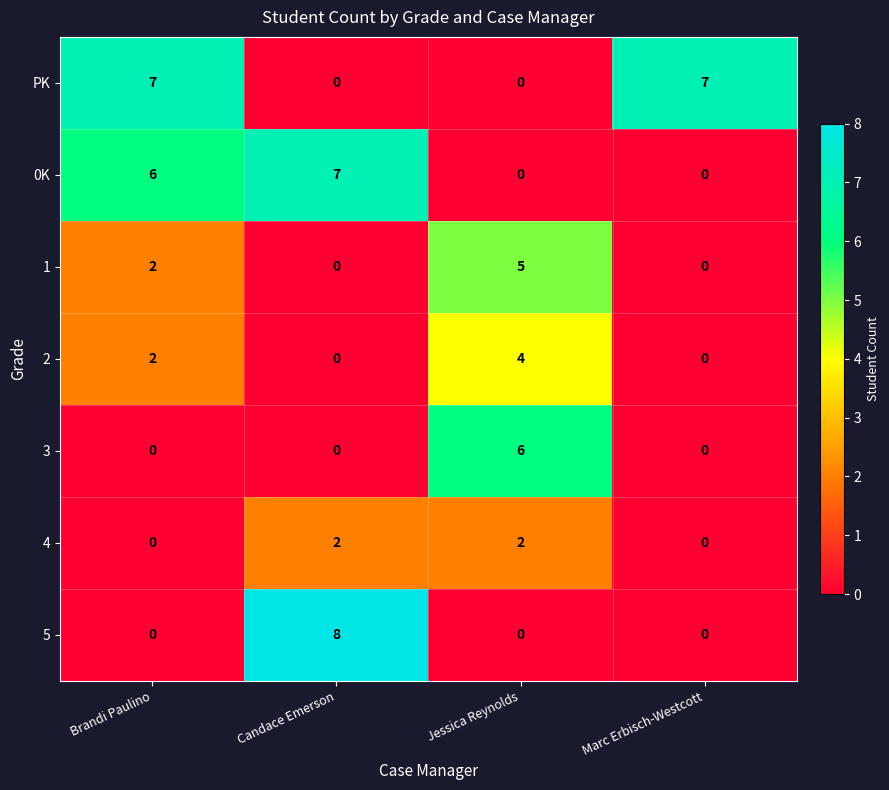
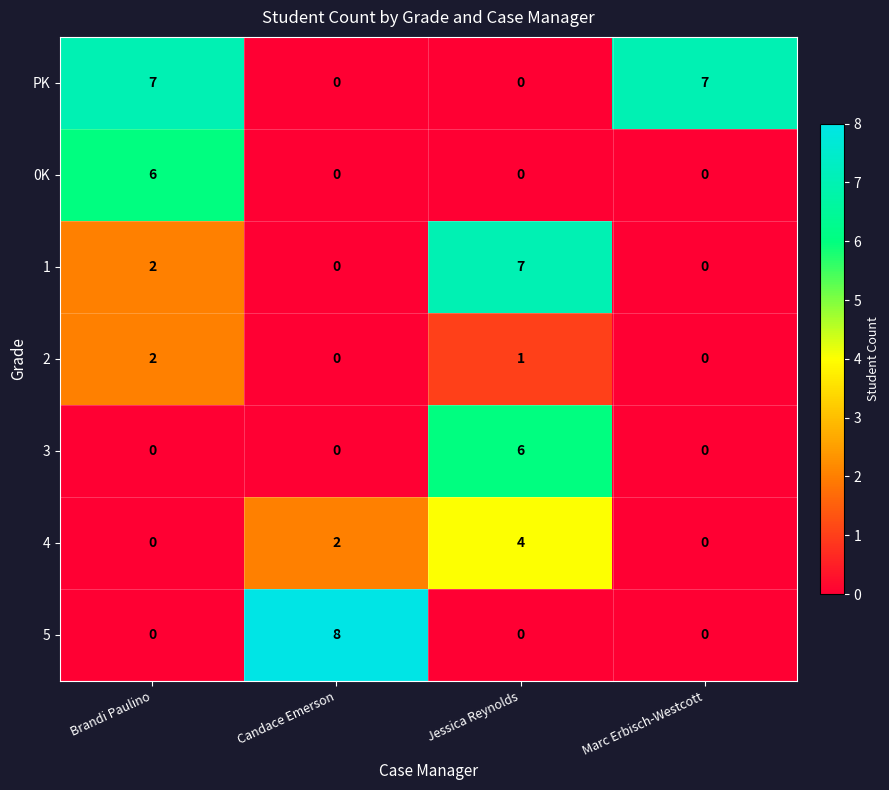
  {
    "PK": {
      "Brandi Paulino": 7,
      "Candace Emerson": 0,
      "Jessica Reynolds": 0,
      "Marc Erbisch-Westcott": 7
    },
    "0K": {
      "Brandi Paulino": 6,
-     "Candace Emerson": 7,
+     "Candace Emerson": 0,
      "Jessica Reynolds": 0,
      "Marc Erbisch-Westcott": 0
    },
    "1": {
      "Brandi Paulino": 2,
      "Candace Emerson": 0,
-     "Jessica Reynolds": 5,
+     "Jessica Reynolds": 7,
      "Marc Erbisch-Westcott": 0
    },
    "2": {
      "Brandi Paulino": 2,
      "Candace Emerson": 0,
-     "Jessica Reynolds": 4,
+     "Jessica Reynolds": 1,
      "Marc Erbisch-Westcott": 0
    },
    "3": {
      "Brandi Paulino": 0,
      "Candace Emerson": 0,
      "Jessica Reynolds": 6,
      "Marc Erbisch-Westcott": 0
    },
    "4": {
      "Brandi Paulino": 0,
      "Candace Emerson": 2,
-     "Jessica Reynolds": 2,
+     "Jessica Reynolds": 4,
      "Marc Erbisch-Westcott": 0
    },
    "5": {
      "Brandi Paulino": 0,
      "Candace Emerson": 8,
      "Jessica Reynolds": 0,
      "Marc Erbisch-Westcott": 0
    }
  }
